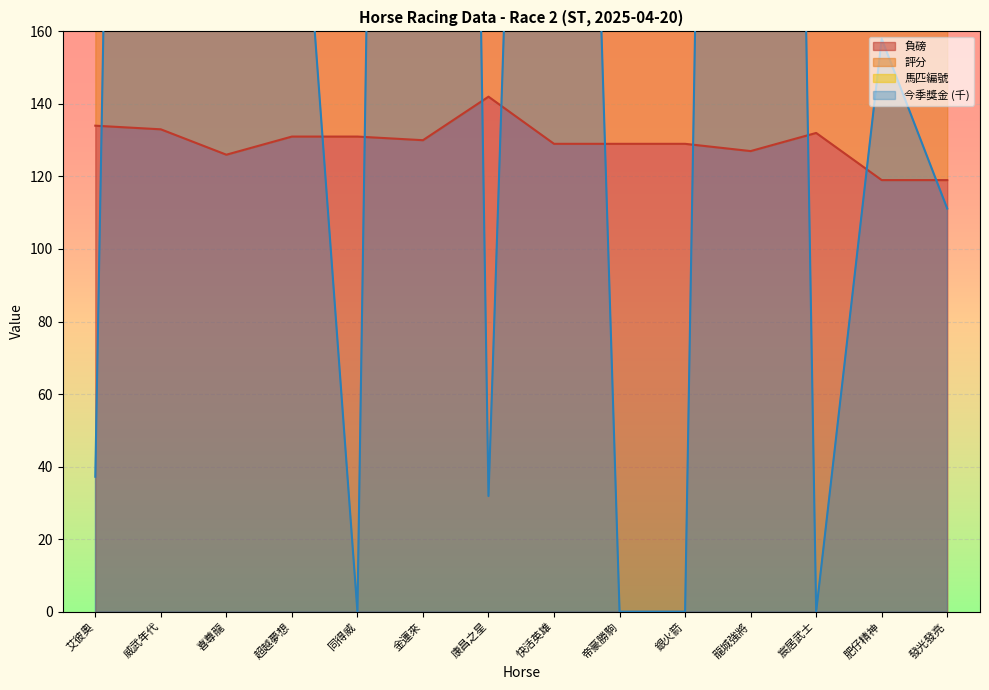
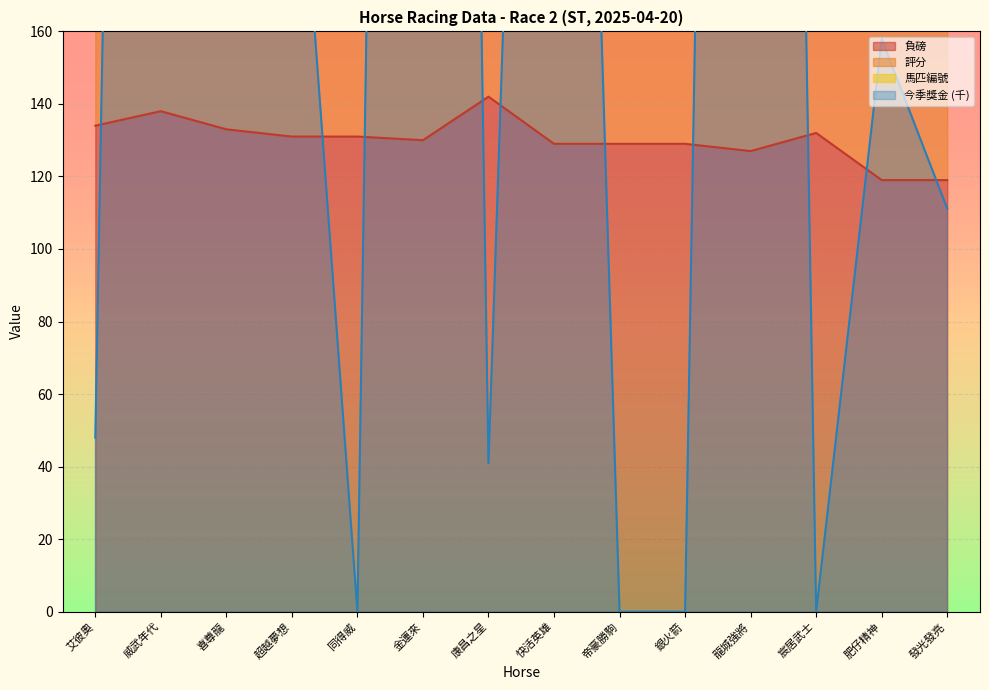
  {
    "負磅": {
      "艾彼奧": 134,
-     "威武年代": 133,
-     "喜尊龍": 126,
+     "威武年代": 138,
+     "喜尊龍": 133,
      "超越夢想": 131,
      "同得威": 131,
      "金運來": 130,
      "康昌之星": 142,
      "快活英雄": 129,
      "帝豪勝駒": 129,
      "銀火箭": 129,
      "龍城強將": 127,
      "宸居武士": 132,
      "肥仔精神": 119,
      "發光發亮": 119
    },
    "今季獎金 (千)": {
-     "艾彼奧": 37,
+     "艾彼奧": 48,
      "同得威": 0,
-     "康昌之星": 32,
+     "康昌之星": 41,
      "帝豪勝駒": 0,
      "銀火箭": 0,
      "宸居武士": 0,
      "發光發亮": 111
    }
  }
